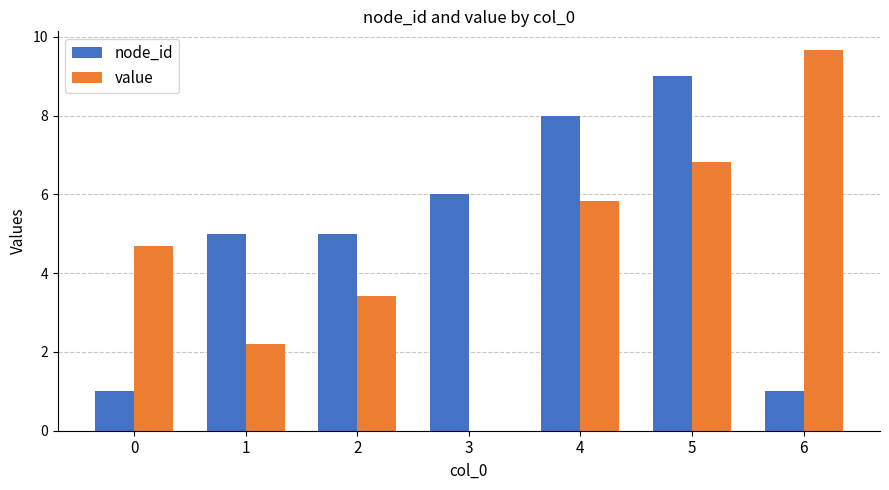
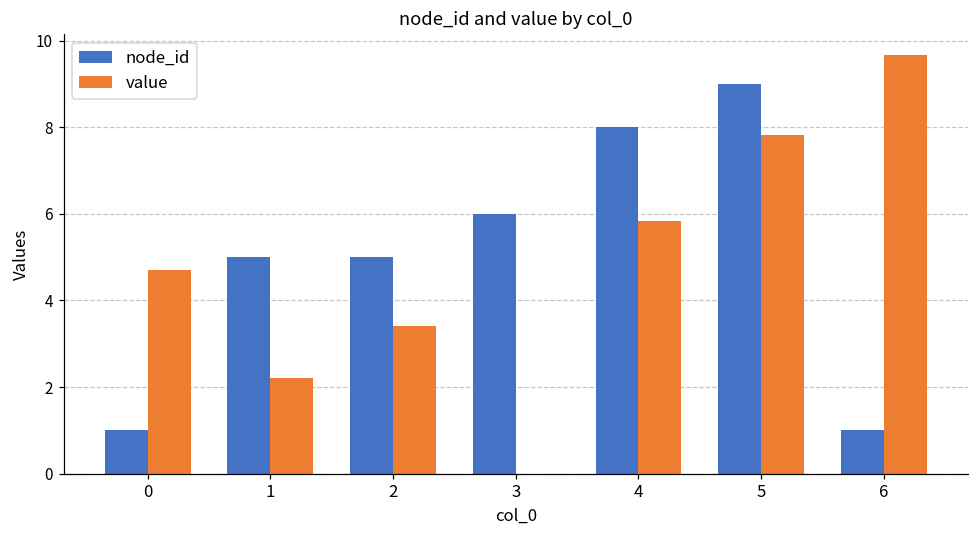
  {
    "node_id": {
      "0": 1.0,
      "1": 5.0,
      "2": 5.0,
      "3": 6.0,
      "4": 8.0,
      "5": 9.0,
      "6": 1.0
    },
    "value": {
      "0": 4.7,
      "1": 2.2,
      "2": 3.4,
      "3": 0.0,
      "4": 5.8,
-     "5": 6.8,
+     "5": 7.8,
      "6": 9.7
    }
  }
